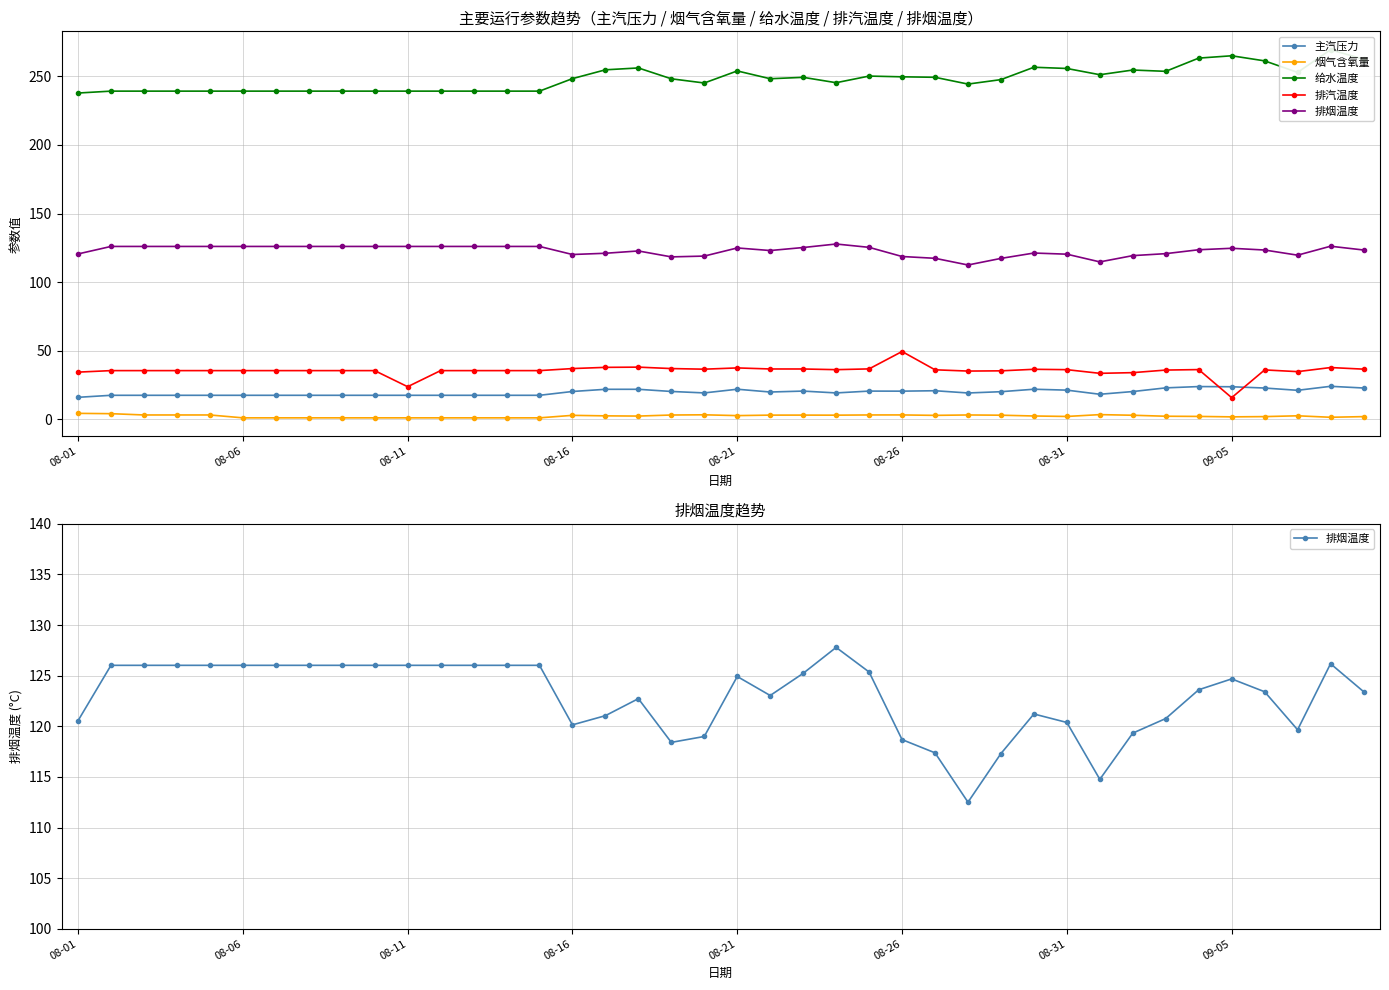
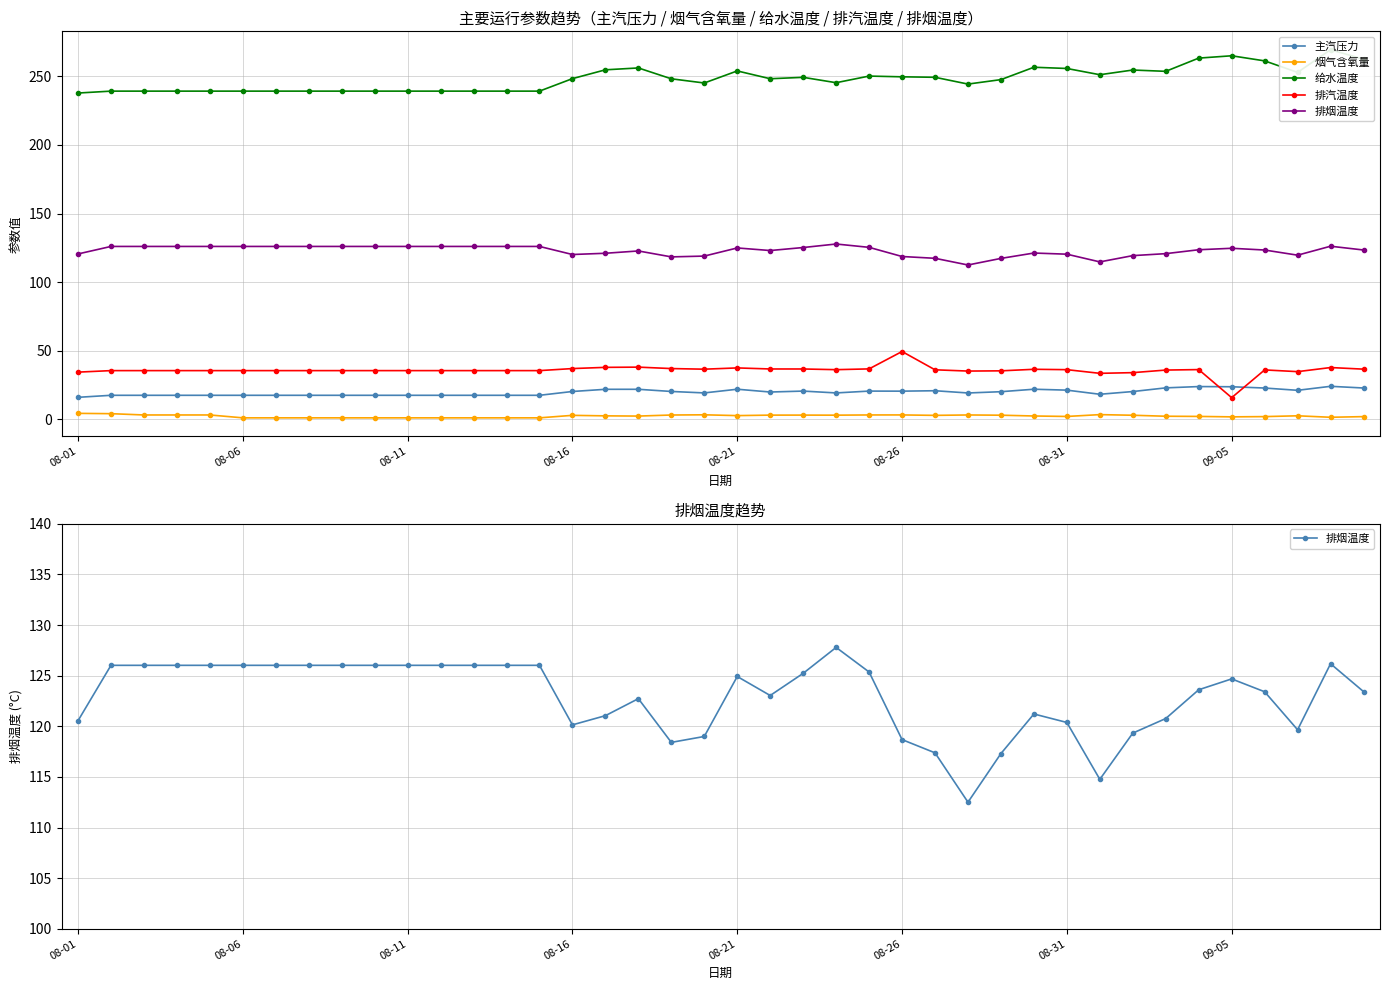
  {
    "主要运行参数趋势（主汽压力 / 烟气含氧量 / 给水温度 / 排汽温度 / 排烟温度）": {
      "主汽压力": {
        "08-01": 16,
        "08-06": 18,
        "08-11": 18,
        "08-16": 20,
        "08-21": 22,
        "08-26": 21,
        "08-31": 21,
        "09-05": 24
      },
      "烟气含氧量": {
        "08-01": 4,
        "08-06": 1,
        "08-11": 1,
        "08-16": 3,
        "08-21": 3,
        "08-26": 3,
        "08-31": 2,
        "09-05": 2
      },
      "给水温度": {
        "08-01": 238,
        "08-06": 239,
        "08-11": 239,
        "08-16": 248,
        "08-21": 254,
        "08-26": 250,
        "08-31": 256,
        "09-05": 265
      },
      "排汽温度": {
        "08-01": 34,
        "08-06": 36,
-       "08-11": 24,
+       "08-11": 36,
        "08-16": 37,
        "08-21": 37,
        "08-26": 49,
        "08-31": 36,
        "09-05": 16
      }
    },
    "排烟温度趋势": {
      "08-01": 120.5,
      "08-06": 126.0,
      "08-11": 126.0,
      "08-16": 120.1,
      "08-21": 124.9,
      "08-26": 118.7,
      "08-31": 120.4,
      "09-05": 124.7
    }
  }
